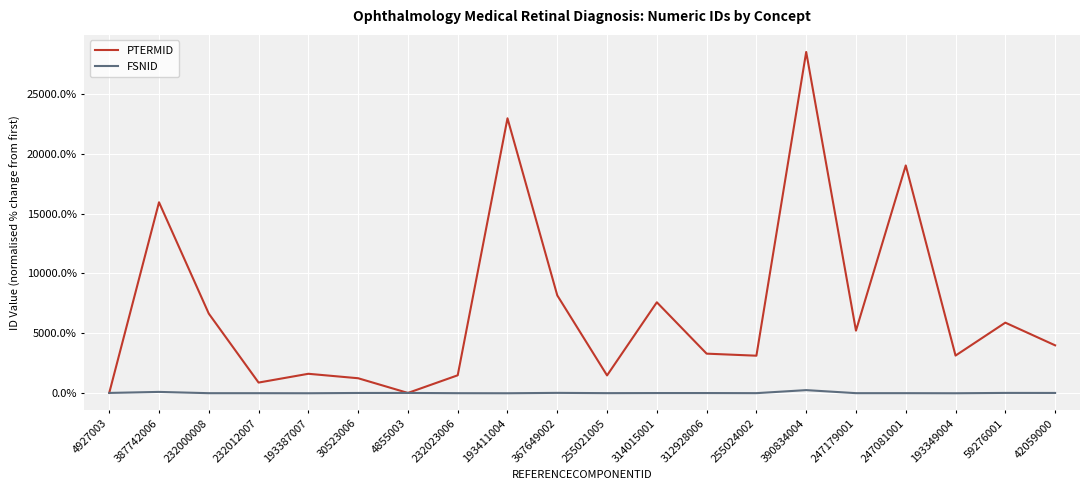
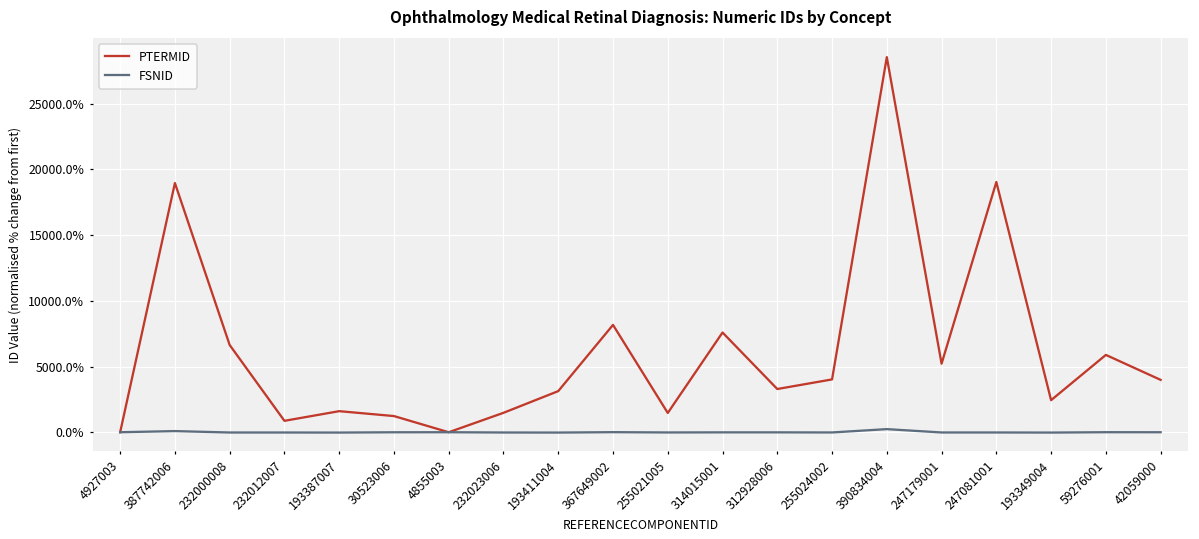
  {
    "PTERMID": {
-     "387742006": "16000%",
+     "387742006": "19000%",
      "232000008": "6600%",
      "232012007": "900%",
      "193387007": "1600%",
      "30523006": "1200%",
      "232023006": "1500%",
-     "193411004": "23000%",
+     "193411004": "3100%",
      "367649002": "8200%",
      "255021005": "1500%",
      "314015001": "7600%",
      "312928006": "3300%",
-     "255024002": "3100%",
+     "255024002": "4000%",
      "390834004": "28500%",
      "247179001": "5200%",
      "247081001": "19000%",
-     "193349004": "3100%",
+     "193349004": "2400%",
      "59276001": "5900%",
      "42059000": "4000%"
    },
    "FSNID": {
      "387742006": "100%",
      "232000008": "0%",
      "232012007": "0%",
      "193387007": "0%",
      "30523006": "0%",
      "232023006": "0%",
      "193411004": "0%",
      "367649002": "0%",
      "255021005": "0%",
      "314015001": "0%",
      "312928006": "0%",
      "255024002": "0%",
      "390834004": "200%",
      "247179001": "0%",
      "247081001": "0%",
      "193349004": "0%",
      "59276001": "0%",
      "42059000": "0%"
    }
  }
